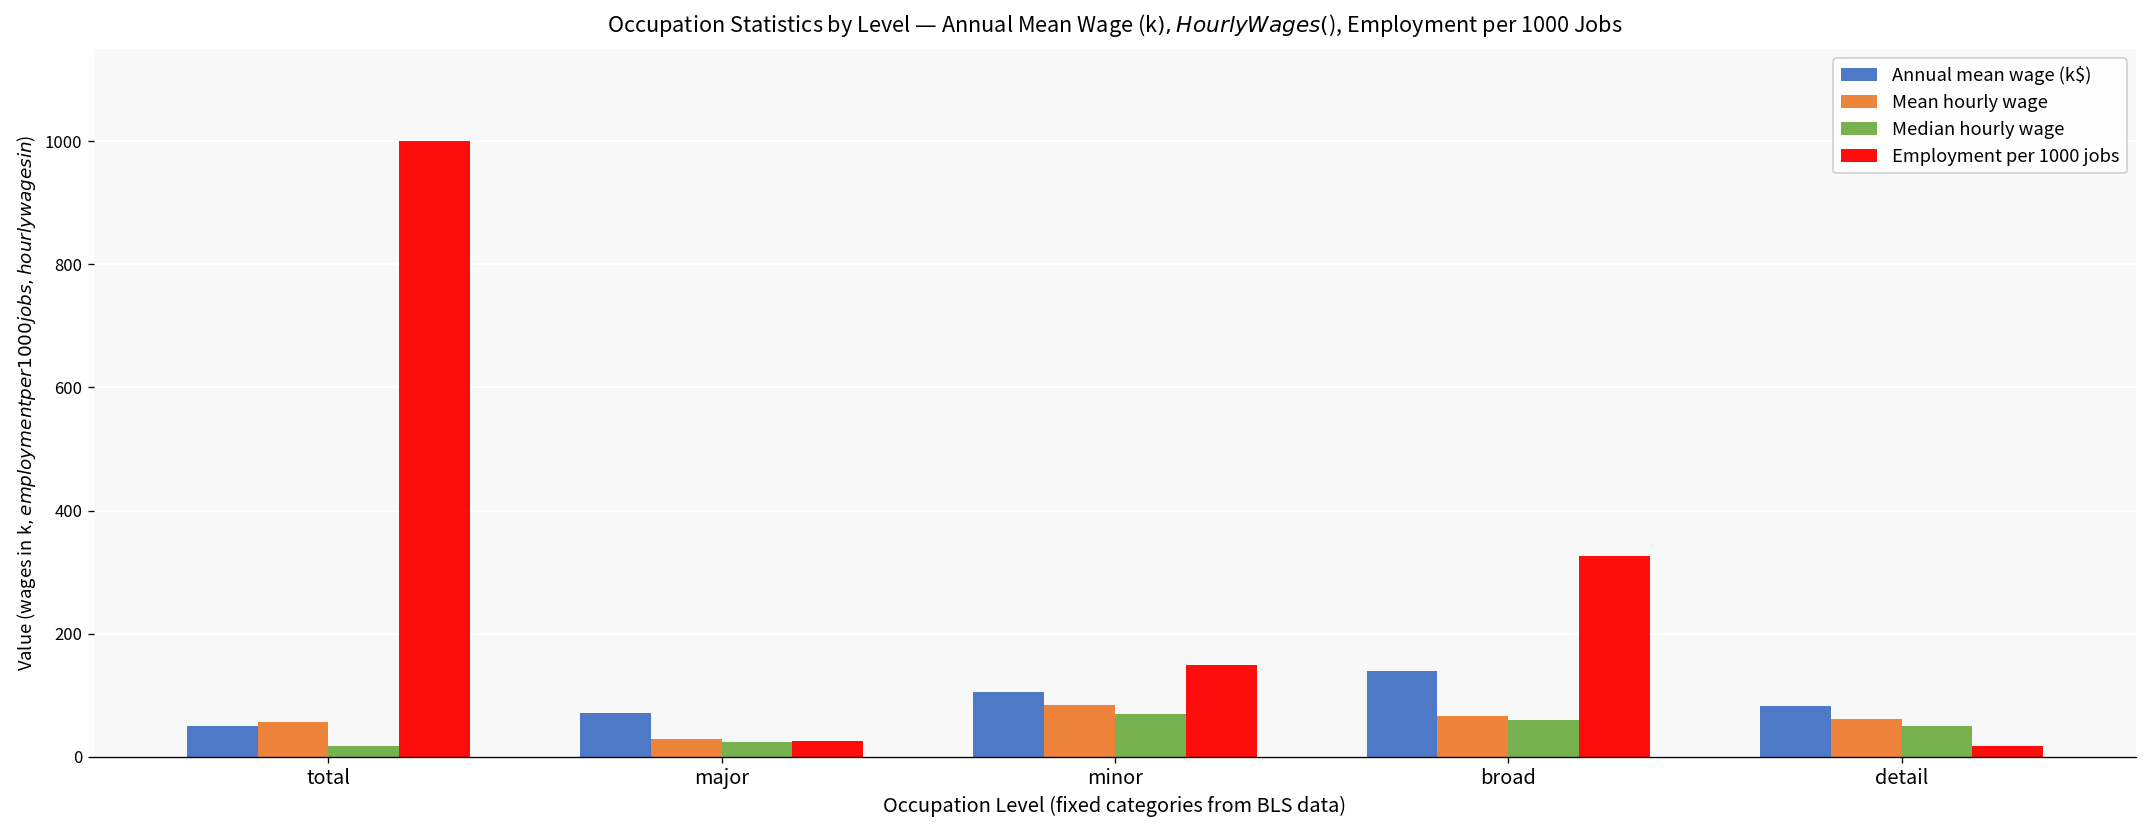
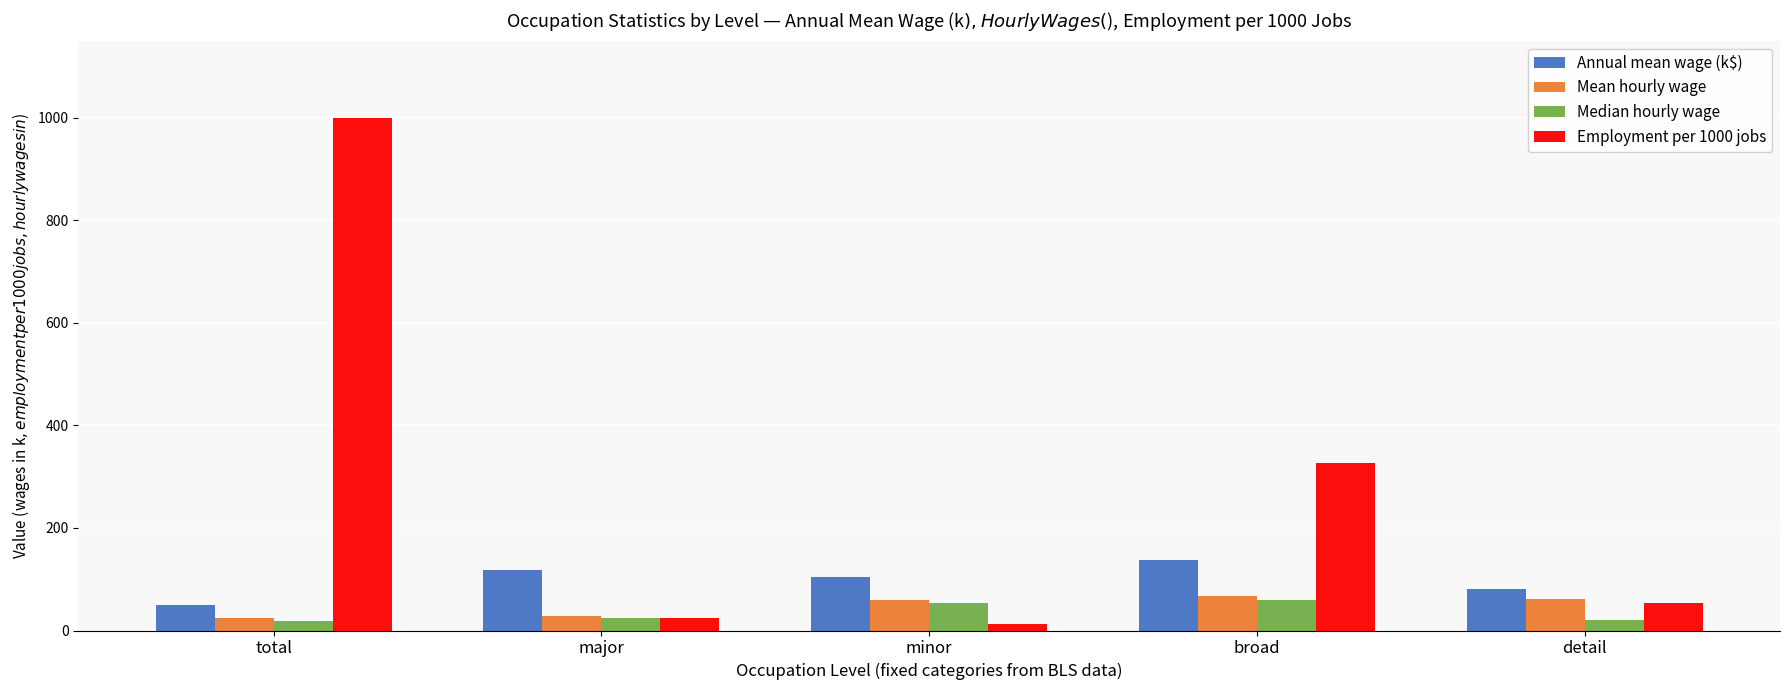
  {
    "Annual mean wage (k$)": {
      "total": 50,
-     "major": 70,
+     "major": 120,
      "minor": 110,
      "broad": 140,
      "detail": 80
    },
    "Mean hourly wage": {
-     "total": 60,
+     "total": 20,
      "major": 30,
-     "minor": 80,
+     "minor": 60,
      "broad": 70,
      "detail": 60
    },
    "Median hourly wage": {
      "total": 20,
      "major": 20,
-     "minor": 70,
+     "minor": 50,
      "broad": 60,
-     "detail": 50
+     "detail": 20
    },
    "Employment per 1000 jobs": {
      "total": 1000,
      "major": 20,
-     "minor": 150,
+     "minor": 10,
      "broad": 330,
-     "detail": 20
+     "detail": 50
    }
  }
